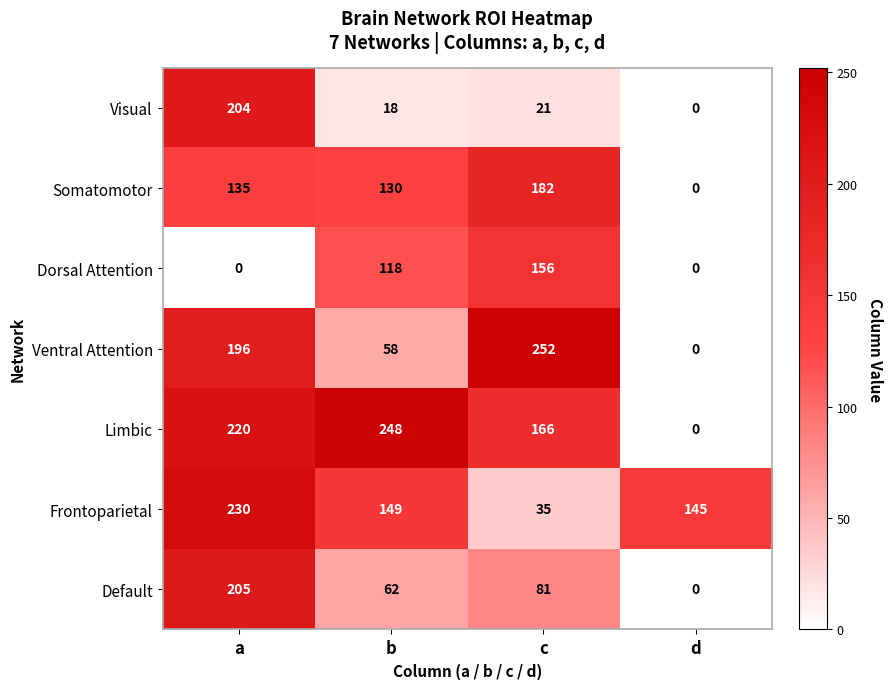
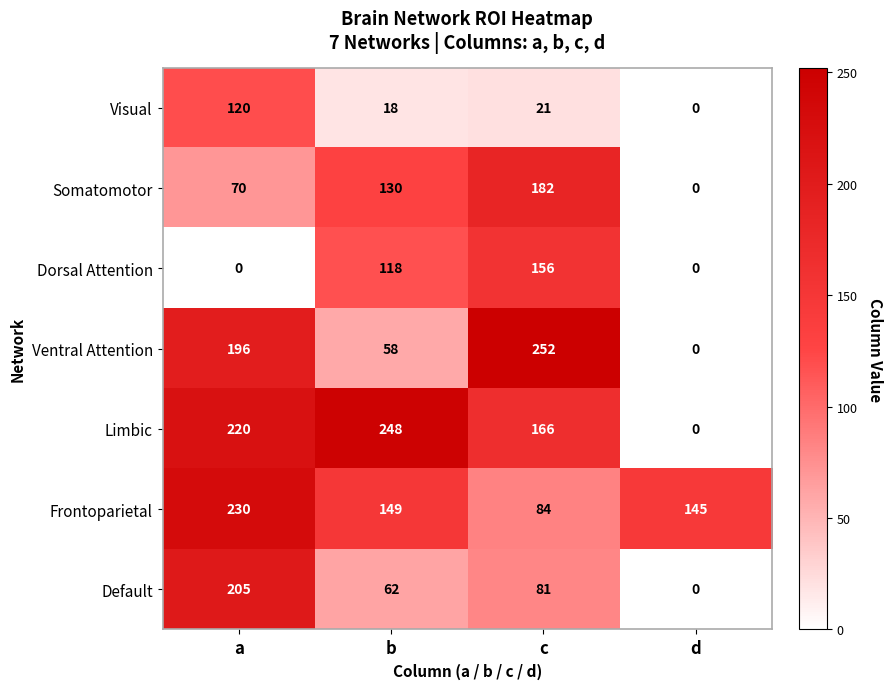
  {
    "Visual": {
-     "a": 204,
+     "a": 120,
      "b": 18,
      "c": 21,
      "d": 0
    },
    "Somatomotor": {
-     "a": 135,
+     "a": 70,
      "b": 130,
      "c": 182,
      "d": 0
    },
    "Dorsal Attention": {
      "a": 0,
      "b": 118,
      "c": 156,
      "d": 0
    },
    "Ventral Attention": {
      "a": 196,
      "b": 58,
      "c": 252,
      "d": 0
    },
    "Limbic": {
      "a": 220,
      "b": 248,
      "c": 166,
      "d": 0
    },
    "Frontoparietal": {
      "a": 230,
      "b": 149,
-     "c": 35,
+     "c": 84,
      "d": 145
    },
    "Default": {
      "a": 205,
      "b": 62,
      "c": 81,
      "d": 0
    }
  }
